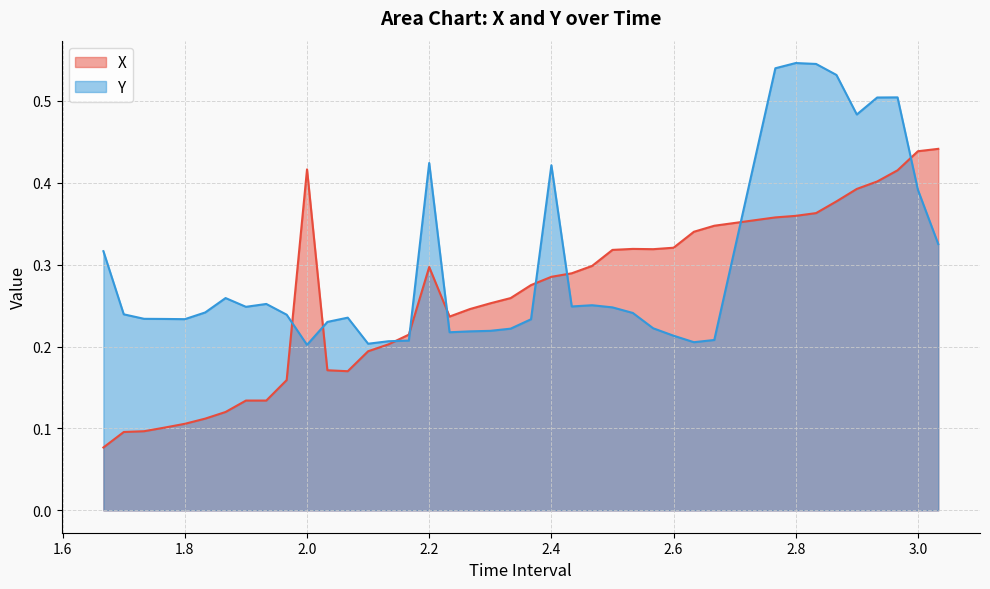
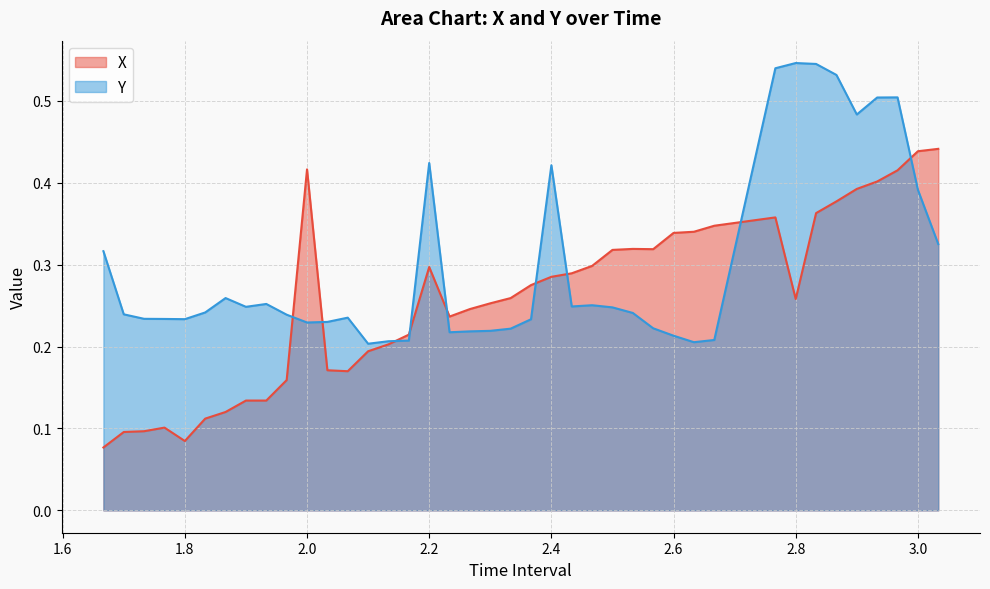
  {
    "X": {
-     "1.8": 0.11,
+     "1.8": 0.08,
      "2.0": 0.42,
      "2.2": 0.30,
      "2.4": 0.29,
-     "2.6": 0.32,
-     "2.8": 0.36,
+     "2.6": 0.34,
+     "2.8": 0.26,
      "3.0": 0.44
    },
    "Y": {
      "1.8": 0.23,
-     "2.0": 0.20,
+     "2.0": 0.23,
      "2.2": 0.42,
      "2.4": 0.42,
      "2.6": 0.21,
      "2.8": 0.55,
      "3.0": 0.39
    }
  }
